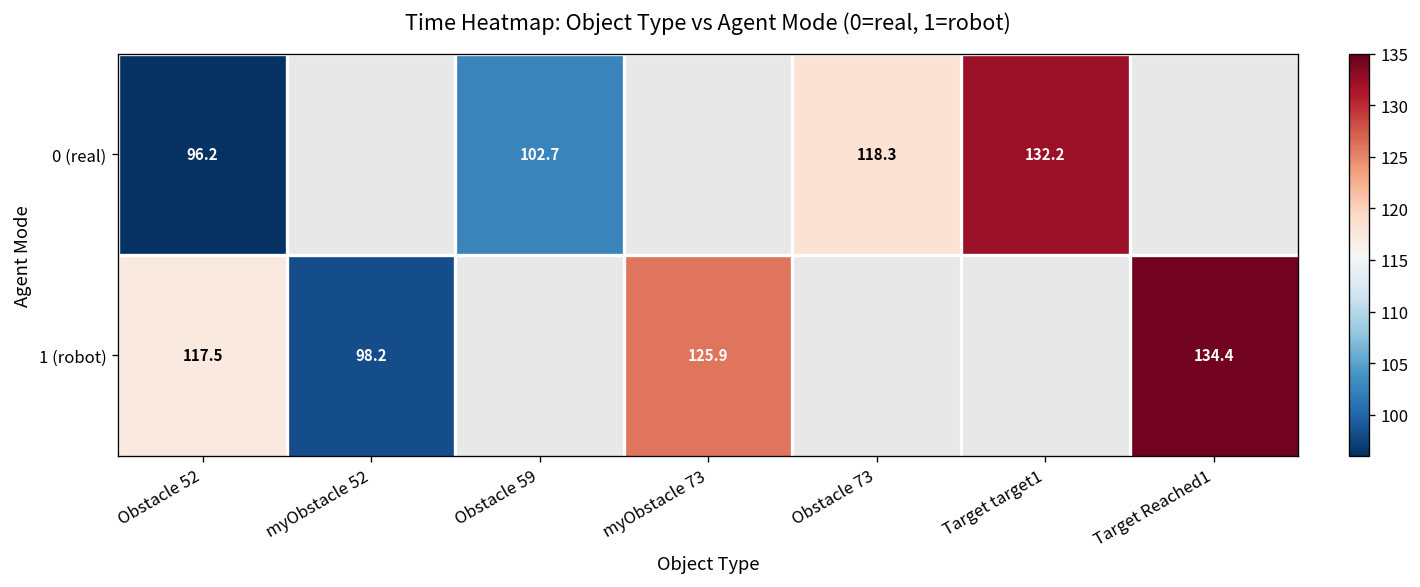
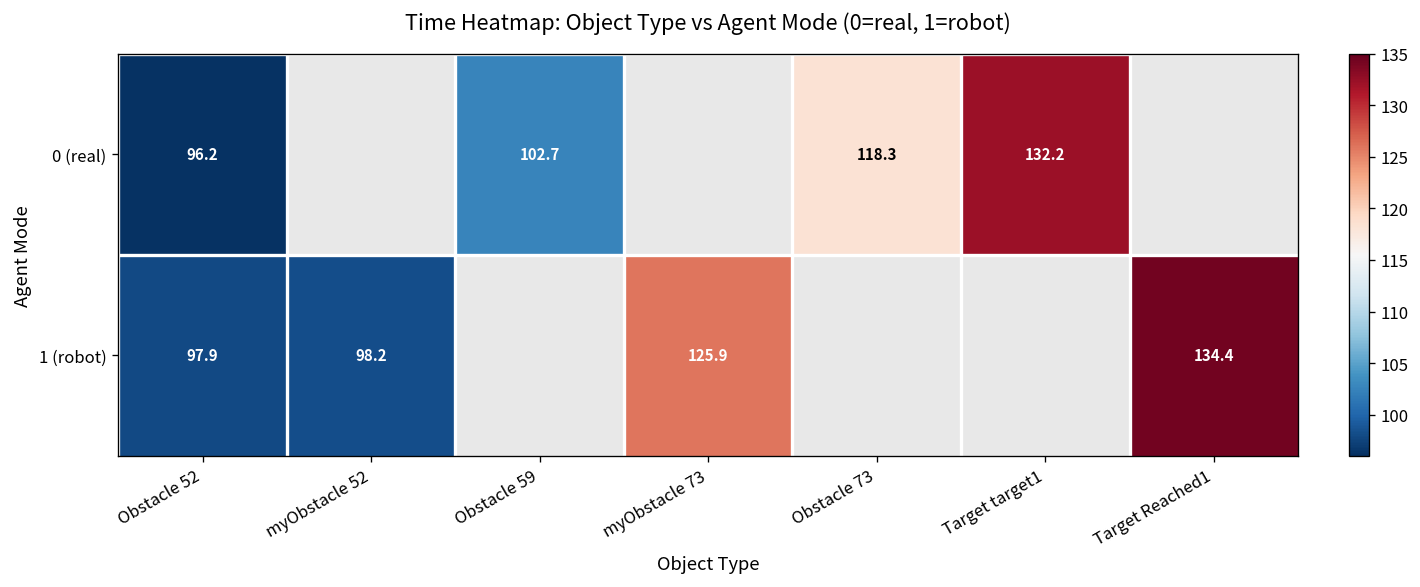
  {
    "0 (real)": {
      "Obstacle 52": 96.2,
      "Obstacle 59": 102.7,
      "Obstacle 73": 118.3,
      "Target target1": 132.2
    },
    "1 (robot)": {
-     "Obstacle 52": 117.5,
+     "Obstacle 52": 97.9,
      "myObstacle 52": 98.2,
      "myObstacle 73": 125.9,
      "Target Reached1": 134.4
    }
  }
